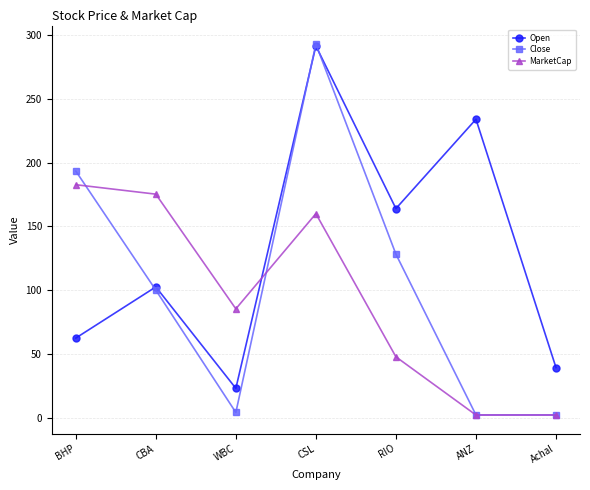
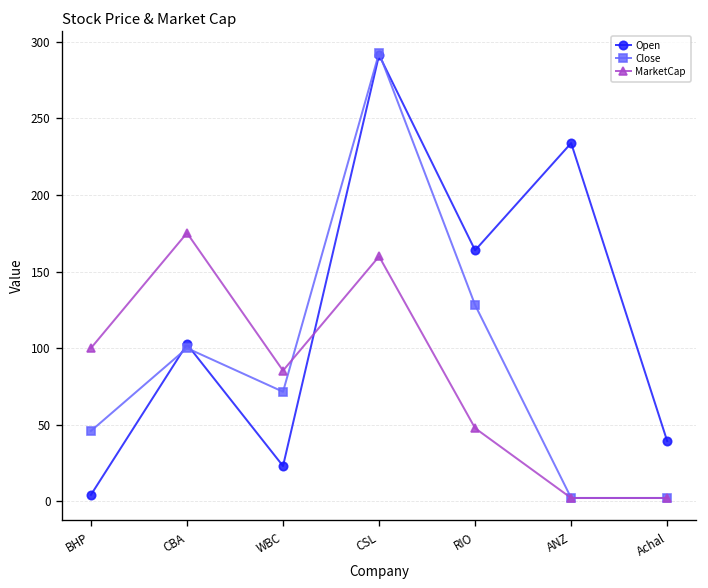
  {
    "Open": {
-     "BHP": 62,
+     "BHP": 4,
      "CBA": 103,
      "WBC": 23,
      "RIO": 164,
      "ANZ": 234,
      "Achal": 39
    },
    "Close": {
-     "BHP": 193,
+     "BHP": 46,
      "CBA": 100,
-     "WBC": 4,
+     "WBC": 72,
      "RIO": 128
    },
    "MarketCap": {
-     "BHP": 183,
+     "BHP": 100,
      "CBA": 175,
      "WBC": 85,
      "CSL": 160,
      "RIO": 48
    }
  }
